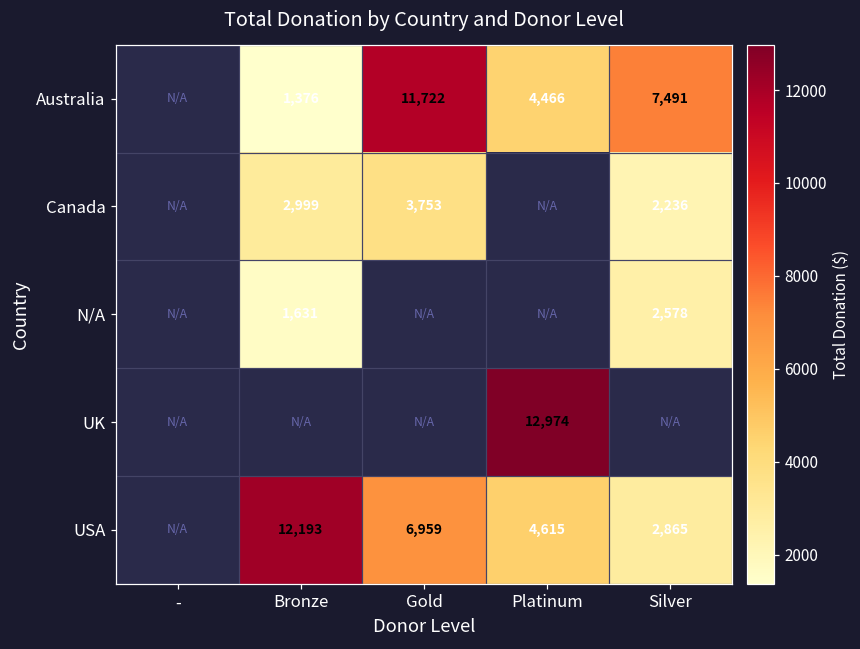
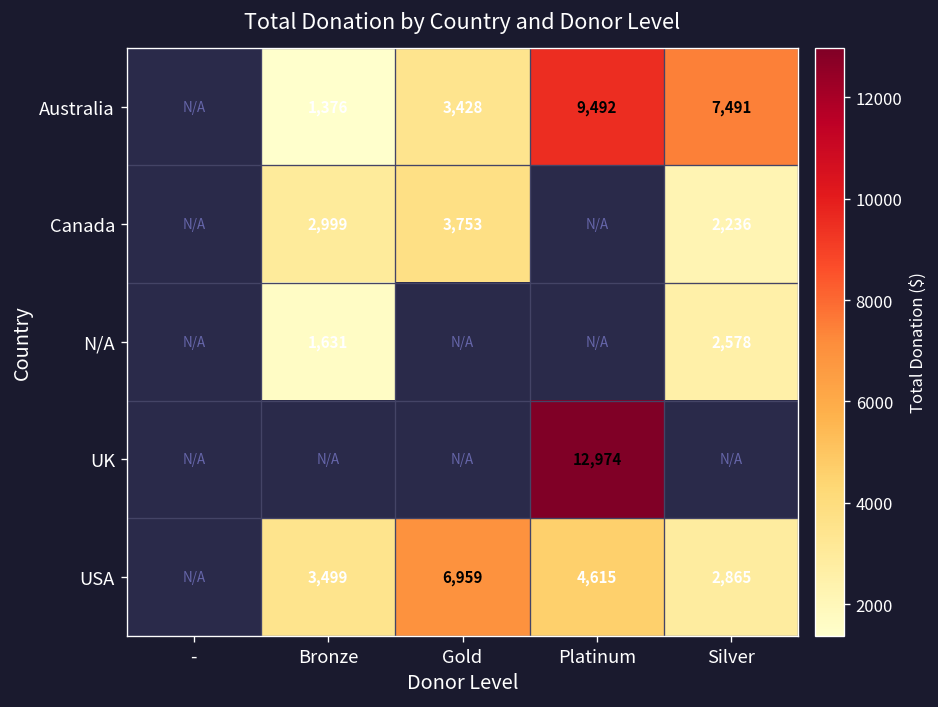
  {
    "Australia": {
      "Bronze": "1,376",
-     "Gold": "11,722",
-     "Platinum": "4,466",
+     "Gold": "3,428",
+     "Platinum": "9,492",
      "Silver": "7,491"
    },
    "Canada": {
      "Bronze": "2,999",
      "Gold": "3,753",
      "Silver": "2,236"
    },
    "N/A": {
      "Bronze": "1,631",
      "Silver": "2,578"
    },
    "UK": {
      "Platinum": "12,974"
    },
    "USA": {
-     "Bronze": "12,193",
+     "Bronze": "3,499",
      "Gold": "6,959",
      "Platinum": "4,615",
      "Silver": "2,865"
    }
  }
